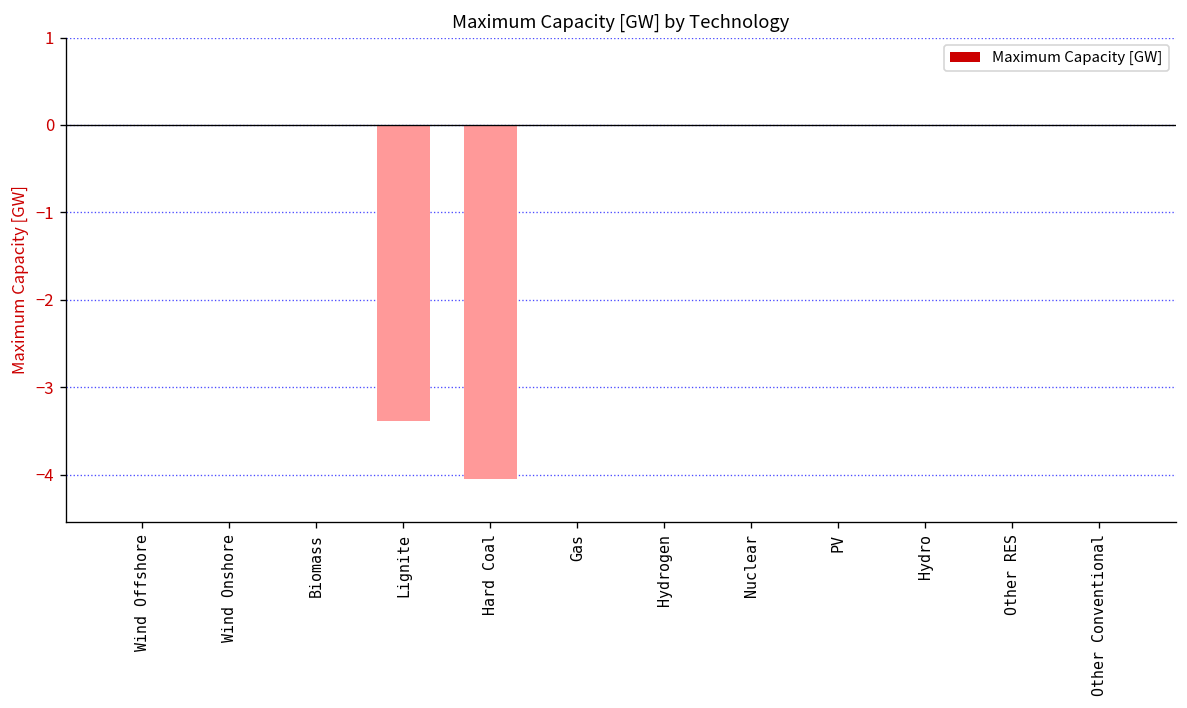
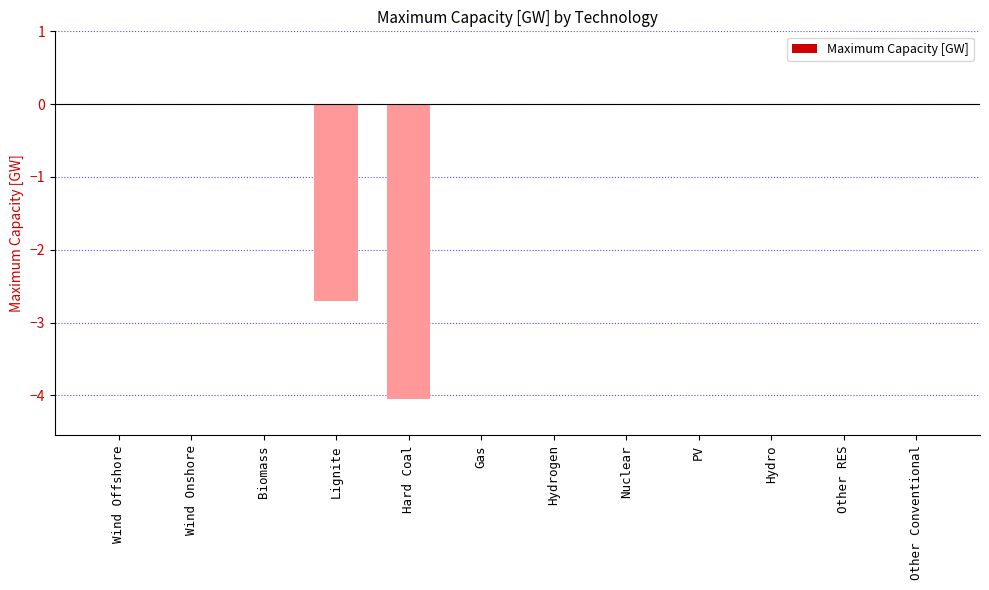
  {
    "Wind Offshore": 0.0,
    "Wind Onshore": 0.0,
    "Biomass": 0.0,
-   "Lignite": -3.4,
+   "Lignite": -2.7,
    "Hard Coal": -4.0,
    "Gas": 0.0,
    "Hydrogen": 0.0,
    "Nuclear": 0.0,
    "PV": 0.0,
    "Hydro": 0.0,
    "Other RES": 0.0,
    "Other Conventional": 0.0
  }
